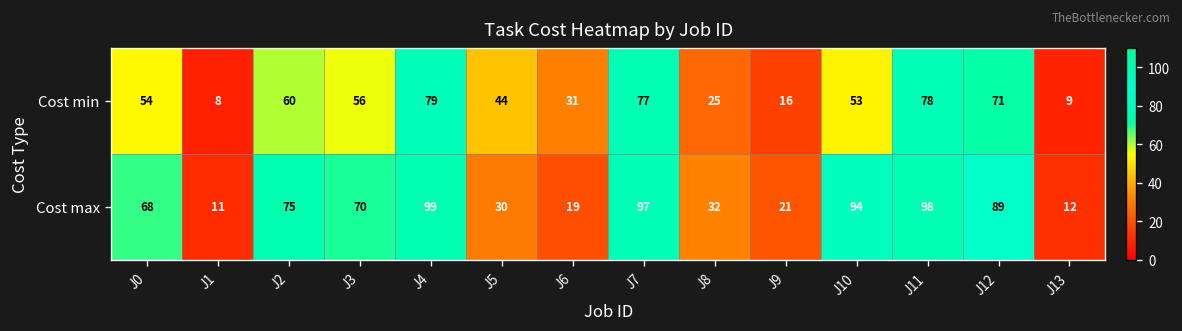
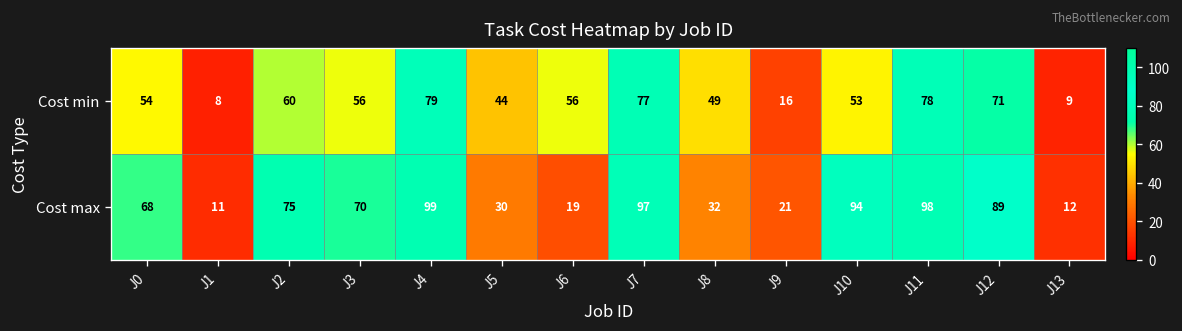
  {
    "Cost min": {
      "J0": 54,
      "J1": 8,
      "J2": 60,
      "J3": 56,
      "J4": 79,
      "J5": 44,
-     "J6": 31,
+     "J6": 56,
      "J7": 77,
-     "J8": 25,
+     "J8": 49,
      "J9": 16,
      "J10": 53,
      "J11": 78,
      "J12": 71,
      "J13": 9
    },
    "Cost max": {
      "J0": 68,
      "J1": 11,
      "J2": 75,
      "J3": 70,
      "J4": 99,
      "J5": 30,
      "J6": 19,
      "J7": 97,
      "J8": 32,
      "J9": 21,
      "J10": 94,
      "J11": 98,
      "J12": 89,
      "J13": 12
    }
  }
